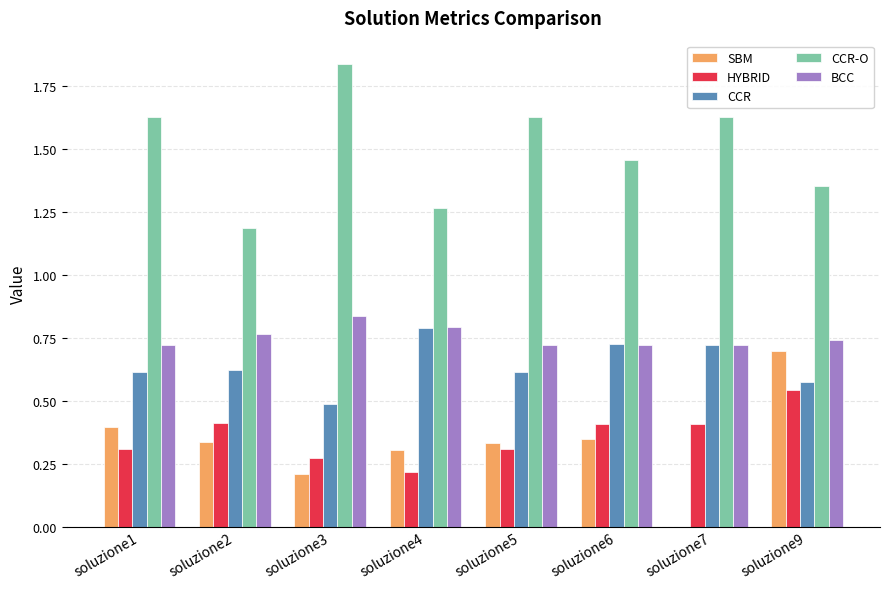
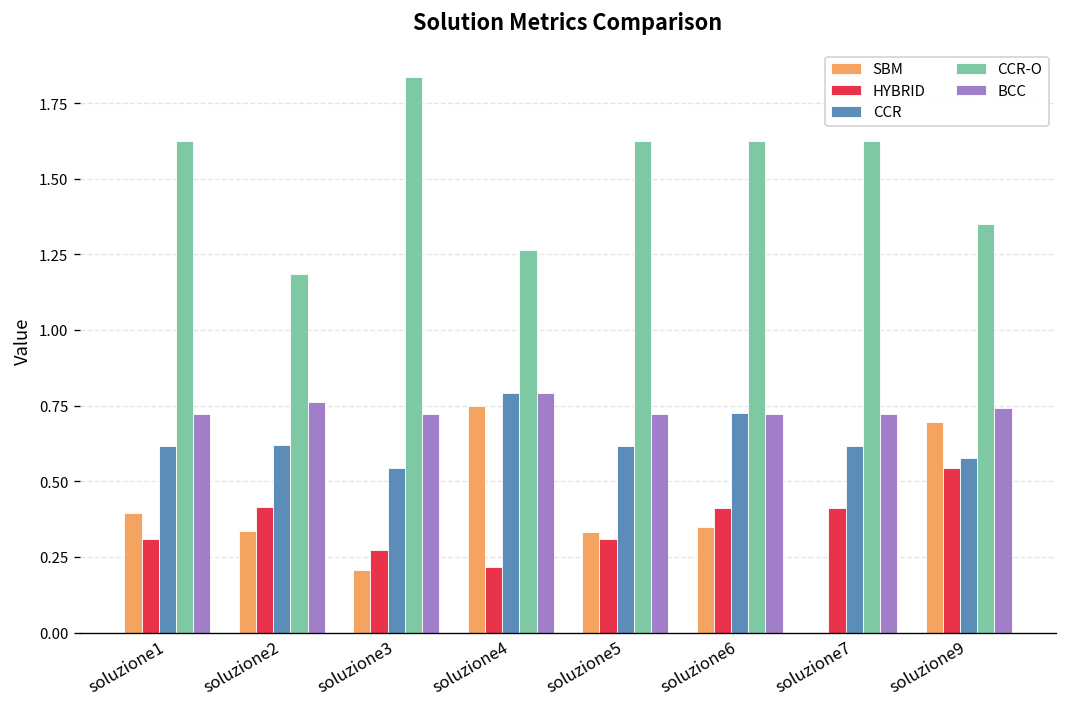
  {
    "SBM": {
      "soluzione1": 0.40,
      "soluzione2": 0.34,
      "soluzione3": 0.21,
-     "soluzione4": 0.31,
+     "soluzione4": 0.75,
      "soluzione5": 0.33,
      "soluzione6": 0.35,
      "soluzione9": 0.70
    },
    "HYBRID": {
      "soluzione1": 0.31,
      "soluzione2": 0.41,
      "soluzione3": 0.27,
      "soluzione4": 0.22,
      "soluzione5": 0.31,
      "soluzione6": 0.41,
      "soluzione7": 0.41,
      "soluzione9": 0.55
    },
    "CCR": {
      "soluzione1": 0.62,
      "soluzione2": 0.62,
-     "soluzione3": 0.49,
+     "soluzione3": 0.54,
      "soluzione4": 0.79,
      "soluzione5": 0.62,
      "soluzione6": 0.73,
-     "soluzione7": 0.72,
+     "soluzione7": 0.62,
      "soluzione9": 0.58
    },
    "CCR-O": {
      "soluzione1": 1.63,
      "soluzione2": 1.19,
      "soluzione3": 1.84,
      "soluzione4": 1.27,
      "soluzione5": 1.63,
-     "soluzione6": 1.46,
+     "soluzione6": 1.63,
      "soluzione7": 1.63,
      "soluzione9": 1.35
    },
    "BCC": {
      "soluzione1": 0.72,
      "soluzione2": 0.76,
-     "soluzione3": 0.84,
+     "soluzione3": 0.72,
      "soluzione4": 0.79,
      "soluzione5": 0.72,
      "soluzione6": 0.72,
      "soluzione7": 0.72,
      "soluzione9": 0.74
    }
  }
